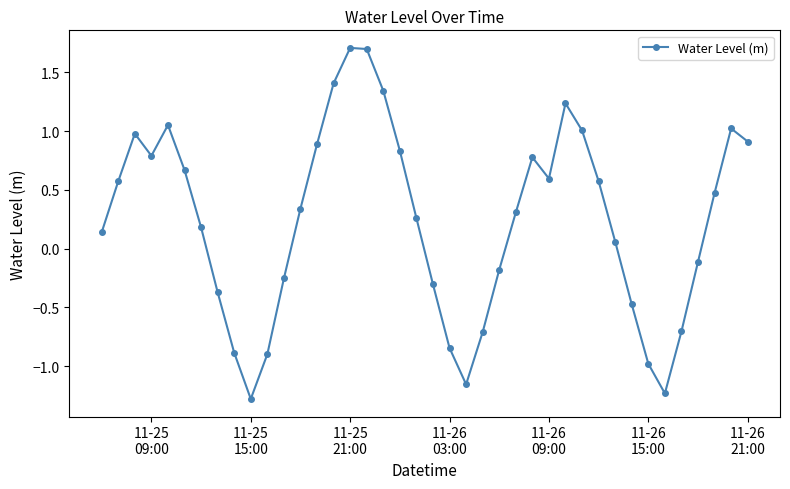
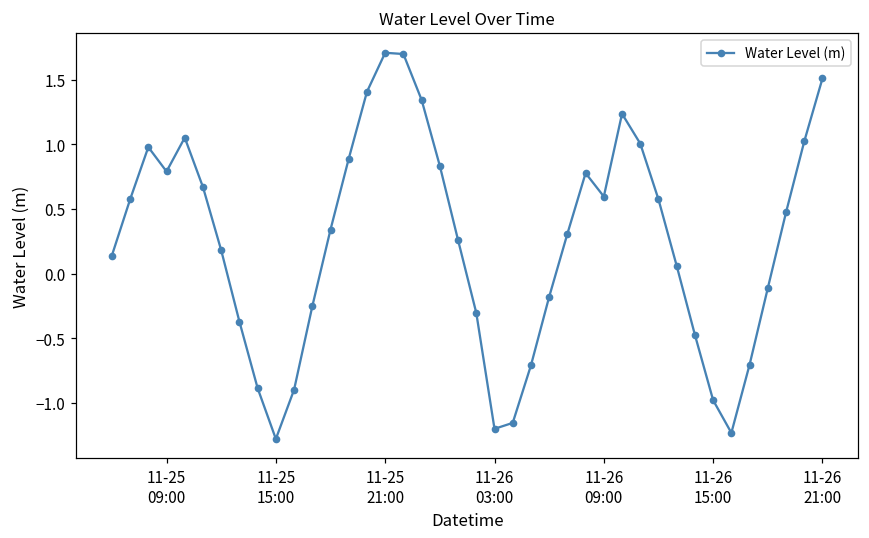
  {
    "11-25 09:00": 0.79,
    "11-25 15:00": -1.28,
    "11-25 21:00": 1.71,
-   "11-26 03:00": -0.85,
+   "11-26 03:00": -1.20,
    "11-26 09:00": 0.60,
    "11-26 15:00": -0.98,
-   "11-26 21:00": 0.91
+   "11-26 21:00": 1.51
  }
